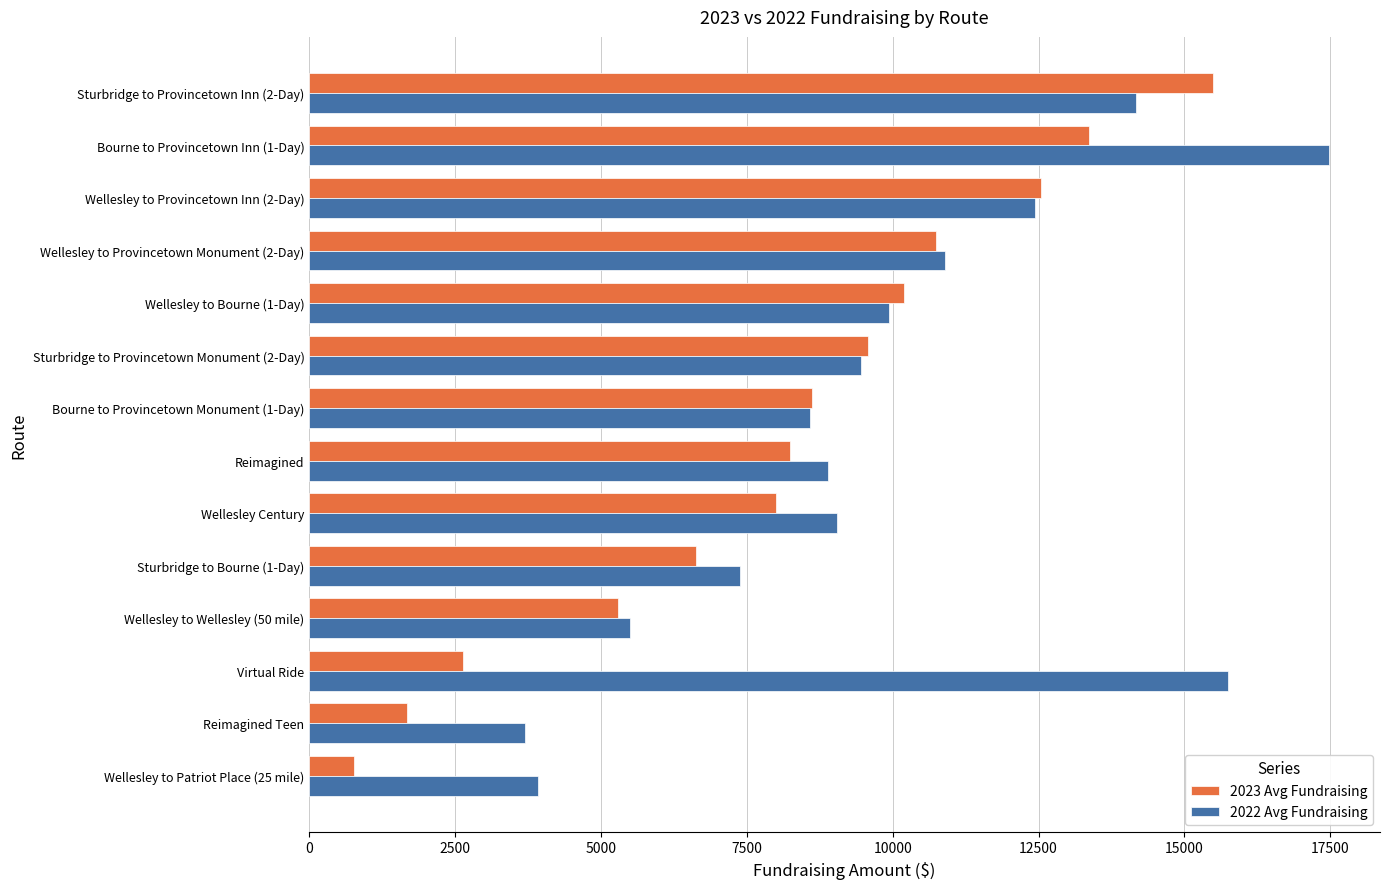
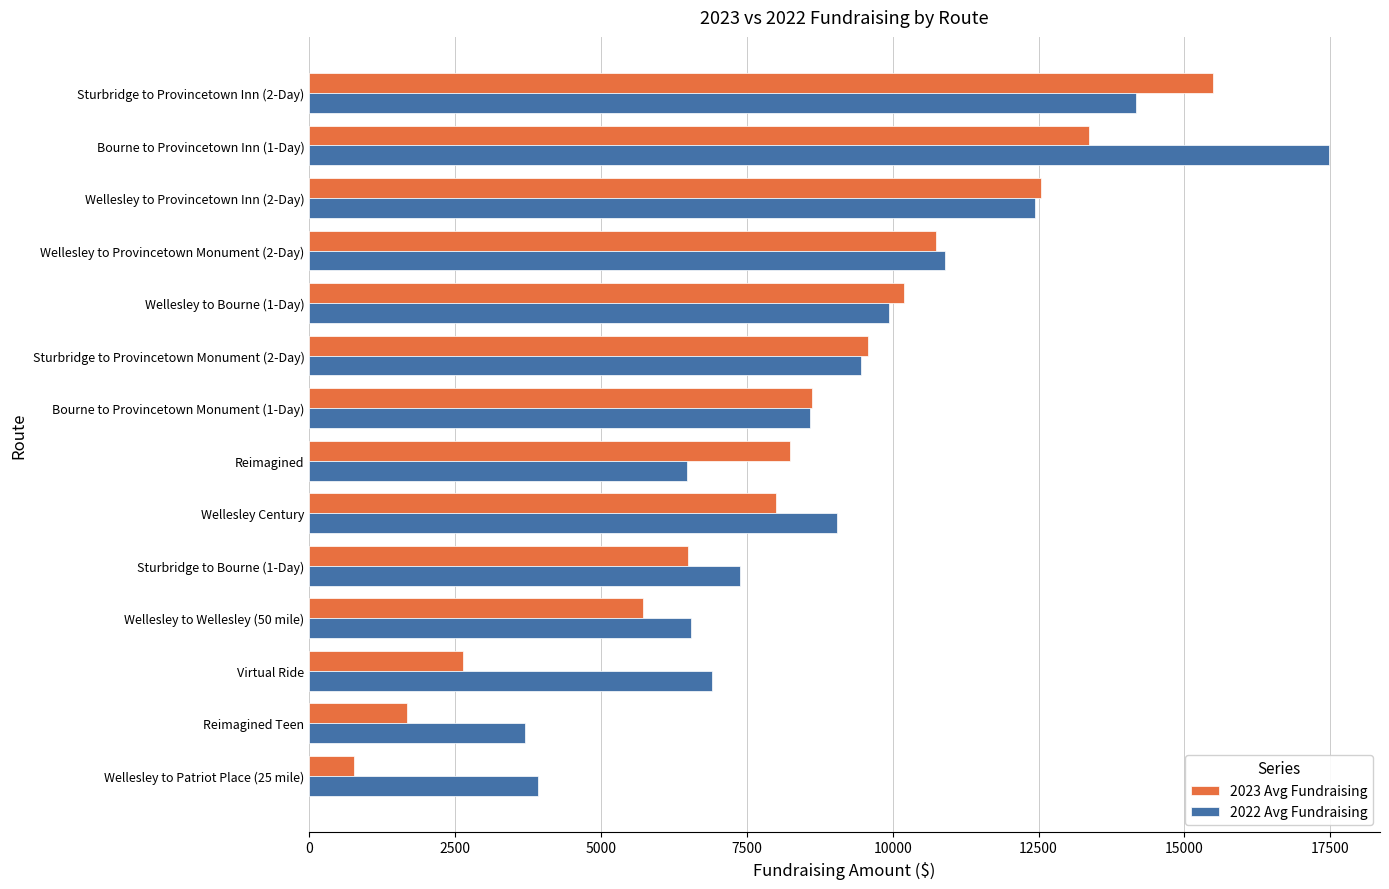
  {
    "2023 Avg Fundraising": {
      "Sturbridge to Provincetown Inn (2-Day)": 15500,
      "Bourne to Provincetown Inn (1-Day)": 13400,
      "Wellesley to Provincetown Inn (2-Day)": 12500,
      "Wellesley to Provincetown Monument (2-Day)": 10700,
      "Wellesley to Bourne (1-Day)": 10200,
      "Sturbridge to Provincetown Monument (2-Day)": 9600,
      "Bourne to Provincetown Monument (1-Day)": 8600,
      "Reimagined": 8200,
      "Wellesley Century": 8000,
-     "Sturbridge to Bourne (1-Day)": 6600,
-     "Wellesley to Wellesley (50 mile)": 5300,
+     "Sturbridge to Bourne (1-Day)": 6500,
+     "Wellesley to Wellesley (50 mile)": 5700,
      "Virtual Ride": 2600,
      "Reimagined Teen": 1700,
      "Wellesley to Patriot Place (25 mile)": 800
    },
    "2022 Avg Fundraising": {
      "Sturbridge to Provincetown Inn (2-Day)": 14200,
      "Bourne to Provincetown Inn (1-Day)": 17500,
      "Wellesley to Provincetown Inn (2-Day)": 12400,
      "Wellesley to Provincetown Monument (2-Day)": 10900,
      "Wellesley to Bourne (1-Day)": 9900,
      "Sturbridge to Provincetown Monument (2-Day)": 9500,
      "Bourne to Provincetown Monument (1-Day)": 8600,
-     "Reimagined": 8900,
+     "Reimagined": 6500,
      "Wellesley Century": 9100,
      "Sturbridge to Bourne (1-Day)": 7400,
-     "Wellesley to Wellesley (50 mile)": 5500,
-     "Virtual Ride": 15700,
+     "Wellesley to Wellesley (50 mile)": 6500,
+     "Virtual Ride": 6900,
      "Reimagined Teen": 3700,
      "Wellesley to Patriot Place (25 mile)": 3900
    }
  }
